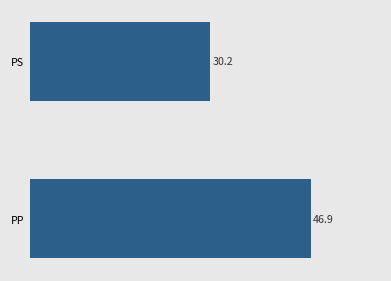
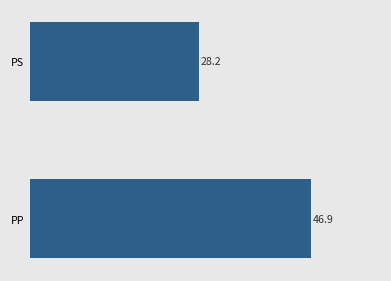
  {
-   "PS": 30.2,
+   "PS": 28.2,
    "PP": 46.9
  }
